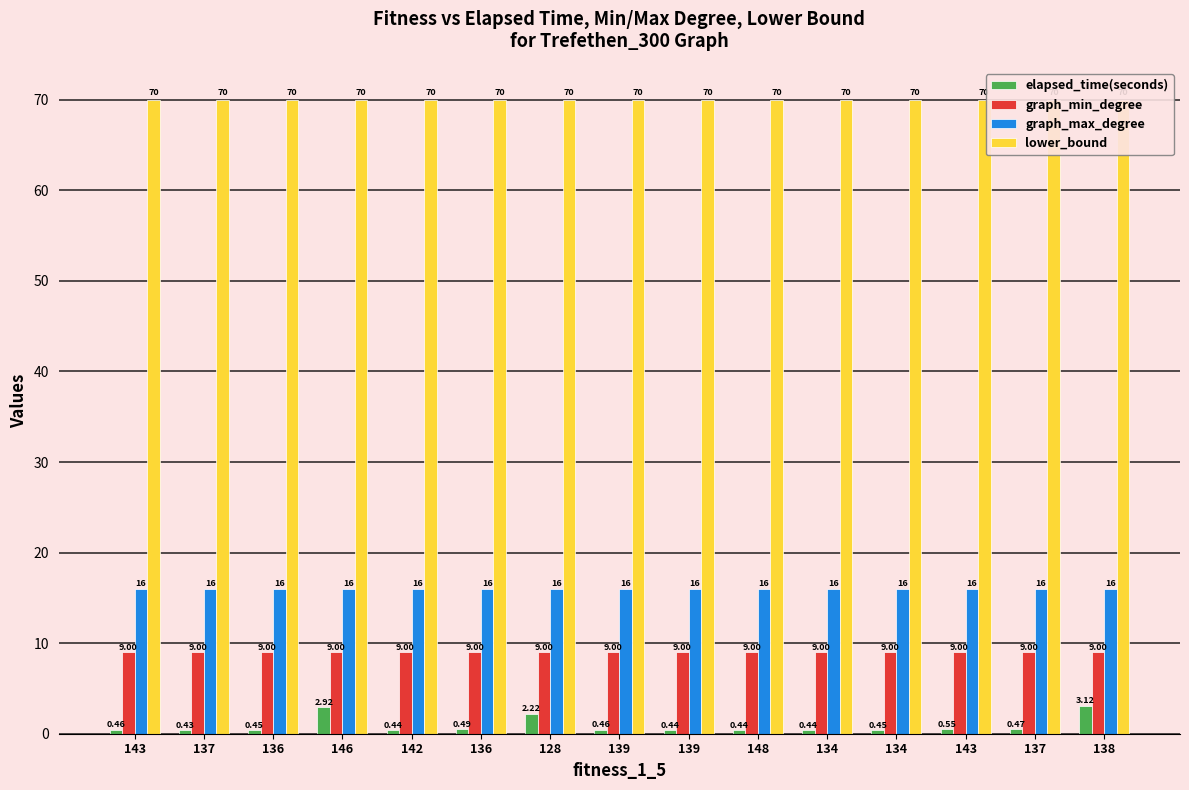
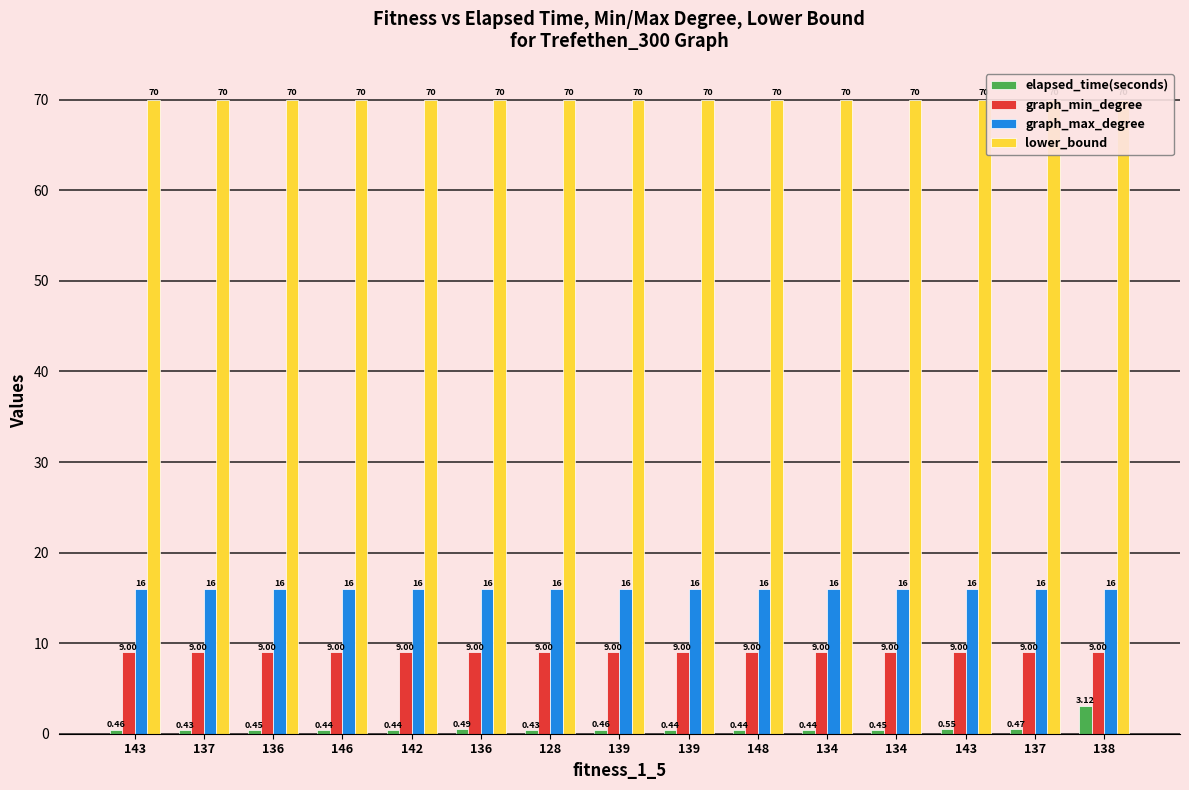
  {
    "elapsed_time(seconds)": {
-     "146": 2.92,
+     "146": 0.44,
      "142": 0.44,
-     "128": 2.22,
+     "128": 0.43,
      "148": 0.44,
      "138": 3.12
    },
    "graph_min_degree": {
      "146": 9.00,
      "142": 9.00,
      "128": 9.00,
      "148": 9.00,
      "138": 9.00
    },
    "graph_max_degree": {
      "146": 16,
      "142": 16,
      "128": 16,
      "148": 16,
      "138": 16
    },
    "lower_bound": {
      "146": 70,
      "142": 70,
      "128": 70,
      "148": 70
    }
  }
